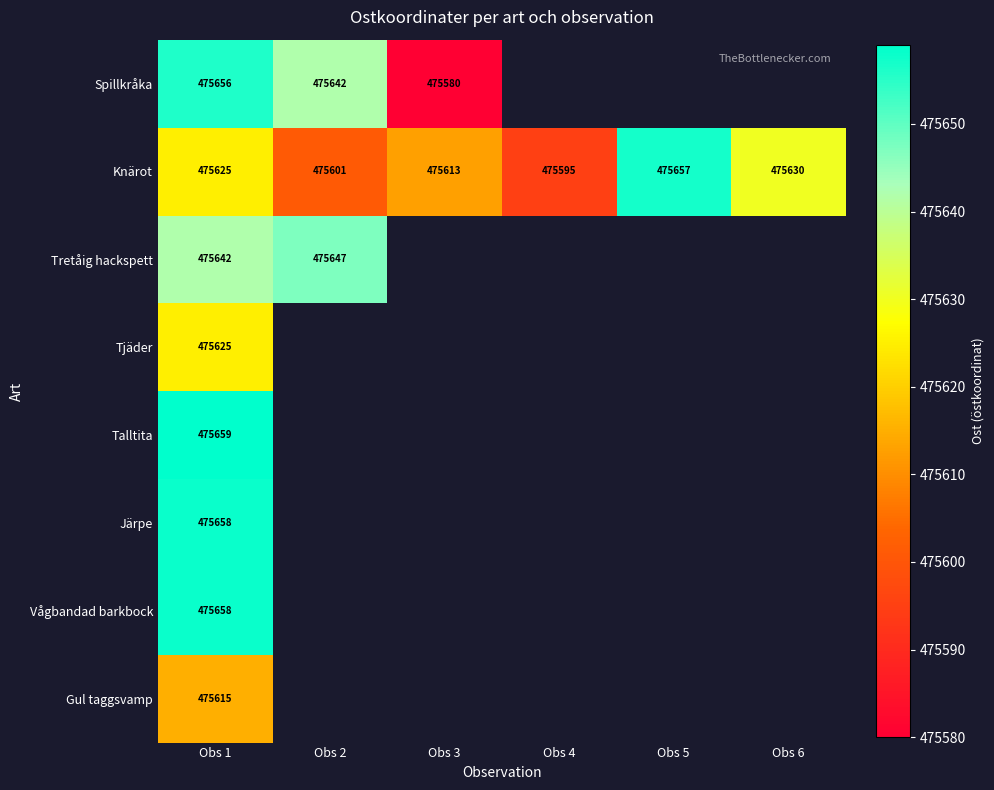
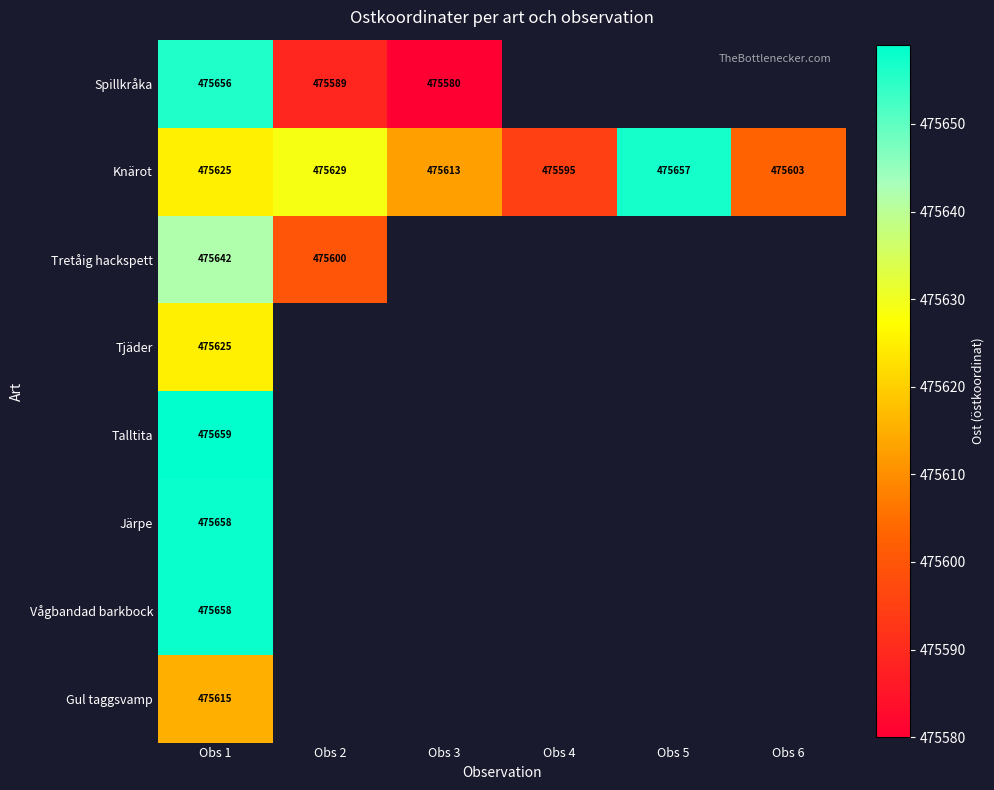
  {
    "Spillkråka": {
      "Obs 1": 475656,
-     "Obs 2": 475642,
+     "Obs 2": 475589,
      "Obs 3": 475580
    },
    "Knärot": {
      "Obs 1": 475625,
-     "Obs 2": 475601,
+     "Obs 2": 475629,
      "Obs 3": 475613,
      "Obs 4": 475595,
      "Obs 5": 475657,
-     "Obs 6": 475630
+     "Obs 6": 475603
    },
    "Tretåig hackspett": {
      "Obs 1": 475642,
-     "Obs 2": 475647
+     "Obs 2": 475600
    },
    "Tjäder": {
      "Obs 1": 475625
    },
    "Talltita": {
      "Obs 1": 475659
    },
    "Järpe": {
      "Obs 1": 475658
    },
    "Vågbandad barkbock": {
      "Obs 1": 475658
    },
    "Gul taggsvamp": {
      "Obs 1": 475615
    }
  }
